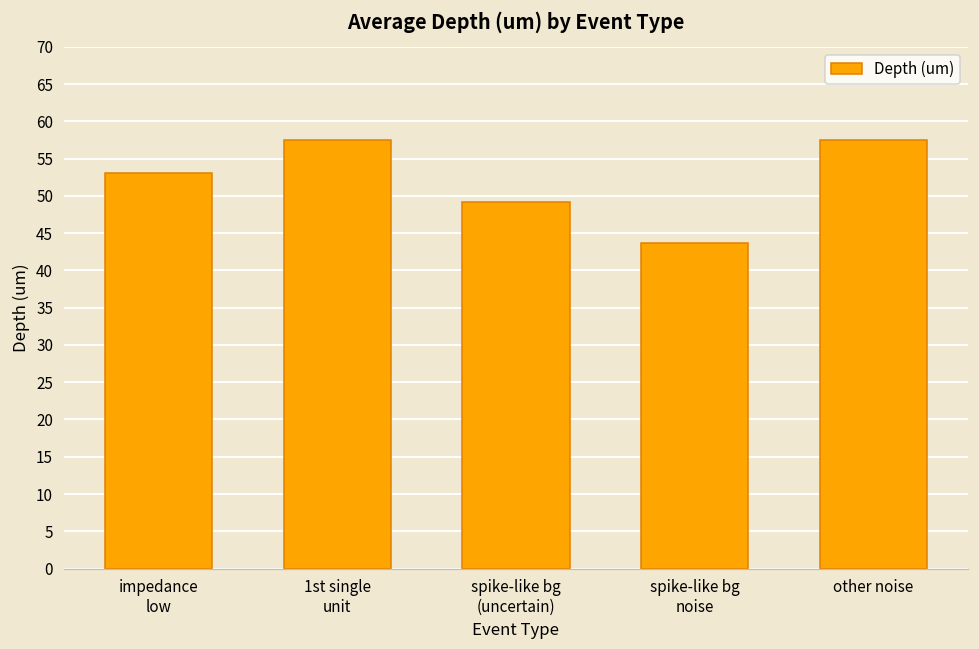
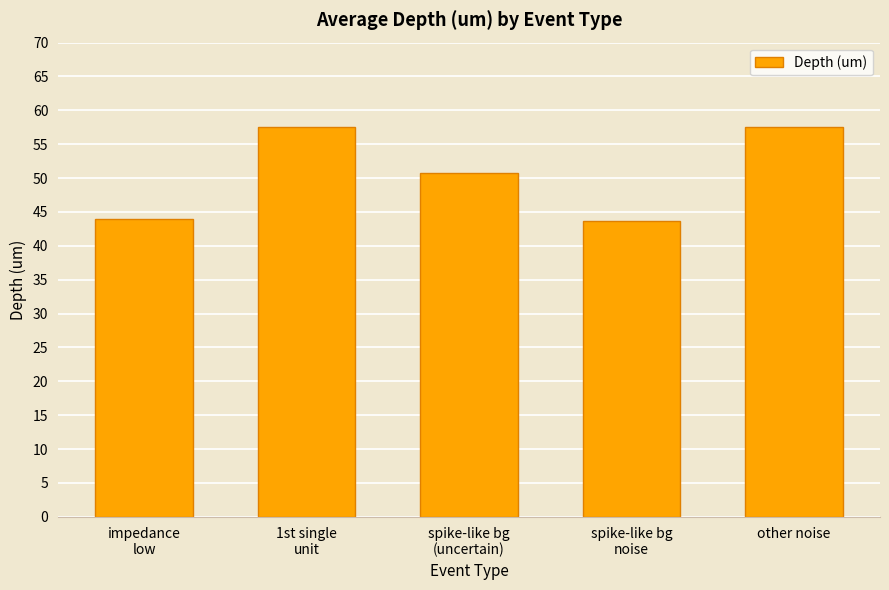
  {
-   "impedance low": 53,
+   "impedance low": 44,
    "1st single unit": 58,
-   "spike-like bg (uncertain)": 49,
+   "spike-like bg (uncertain)": 51,
    "spike-like bg noise": 44,
    "other noise": 58
  }
